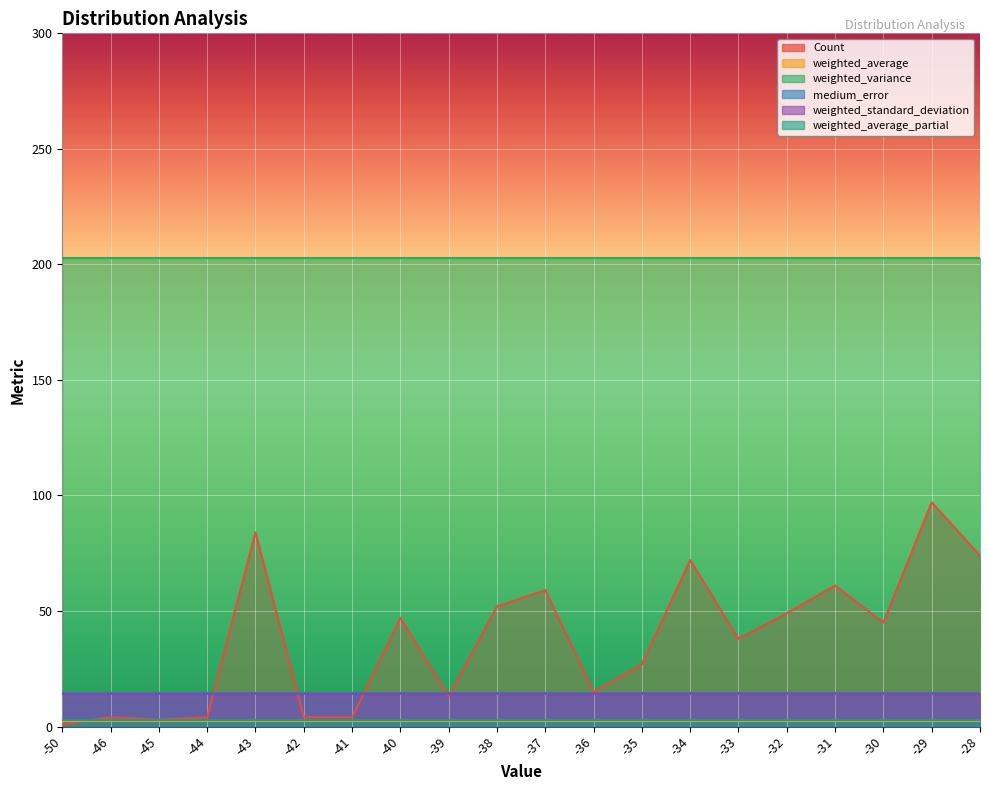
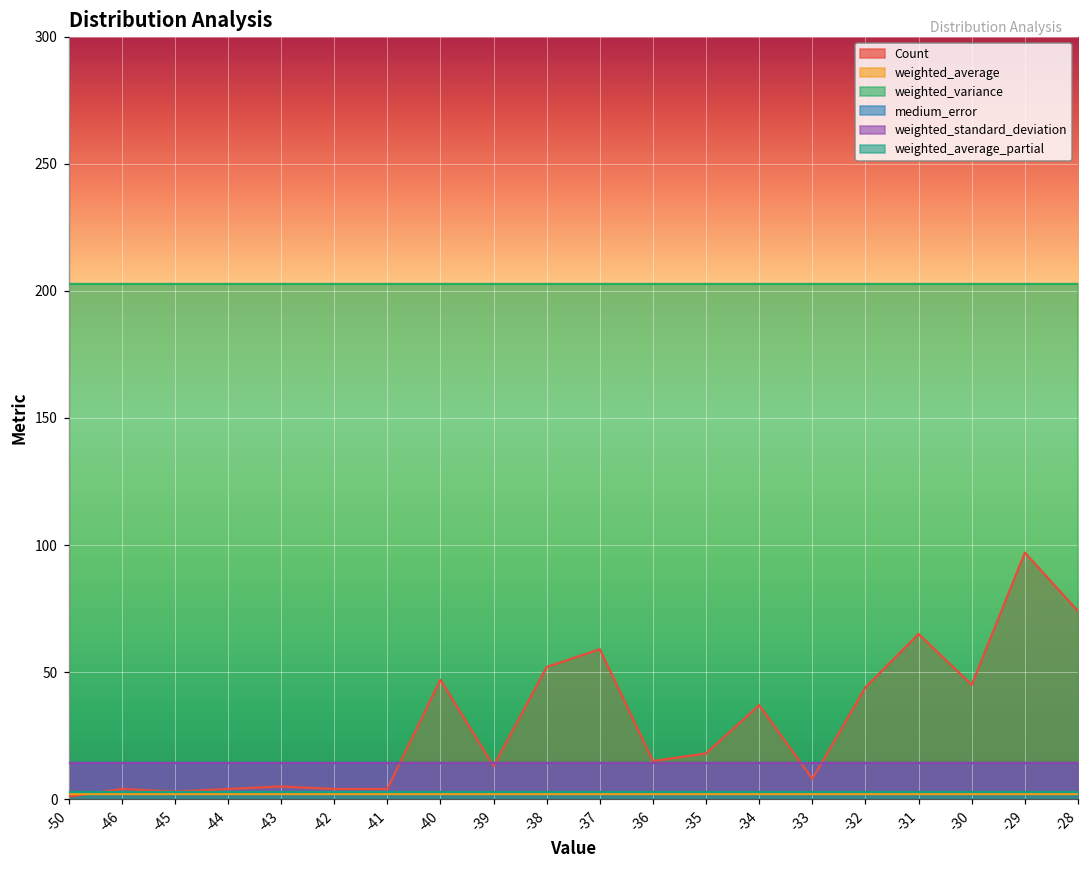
  {
    "Count": {
      "-50": 1,
      "-46": 4,
      "-44": 4,
-     "-43": 84,
+     "-43": 5,
      "-42": 4,
      "-41": 4,
      "-40": 47,
      "-39": 13,
      "-38": 52,
      "-37": 59,
-     "-35": 27,
-     "-34": 72,
-     "-33": 38,
-     "-32": 49,
-     "-31": 61,
+     "-35": 18,
+     "-34": 37,
+     "-33": 8,
+     "-32": 44,
+     "-31": 65,
      "-30": 45,
      "-29": 97,
      "-28": 74
    }
  }
